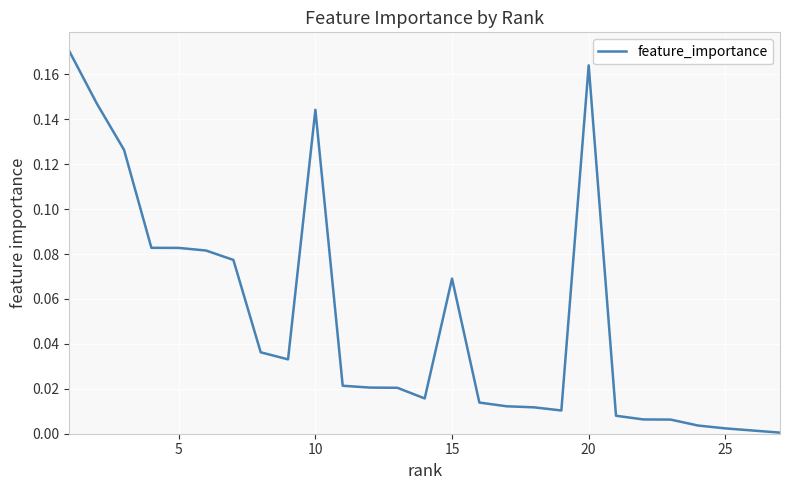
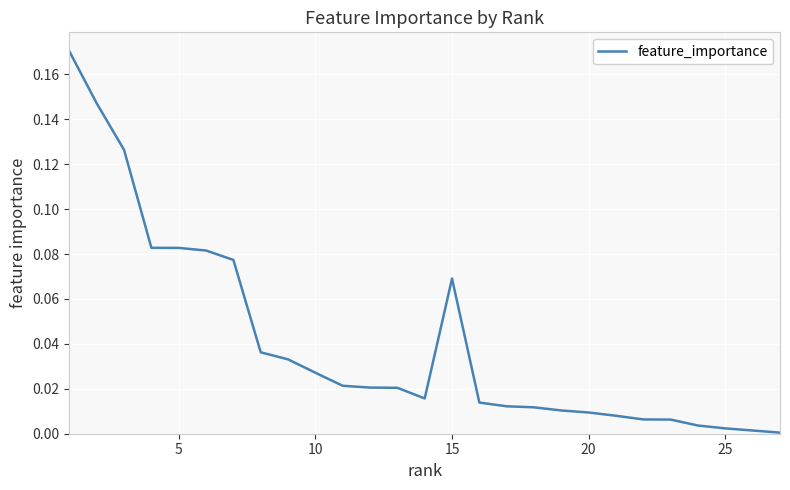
  {
    "5": 0.083,
-   "10": 0.144,
+   "10": 0.027,
    "15": 0.069,
-   "20": 0.164,
+   "20": 0.009,
    "25": 0.002
  }
